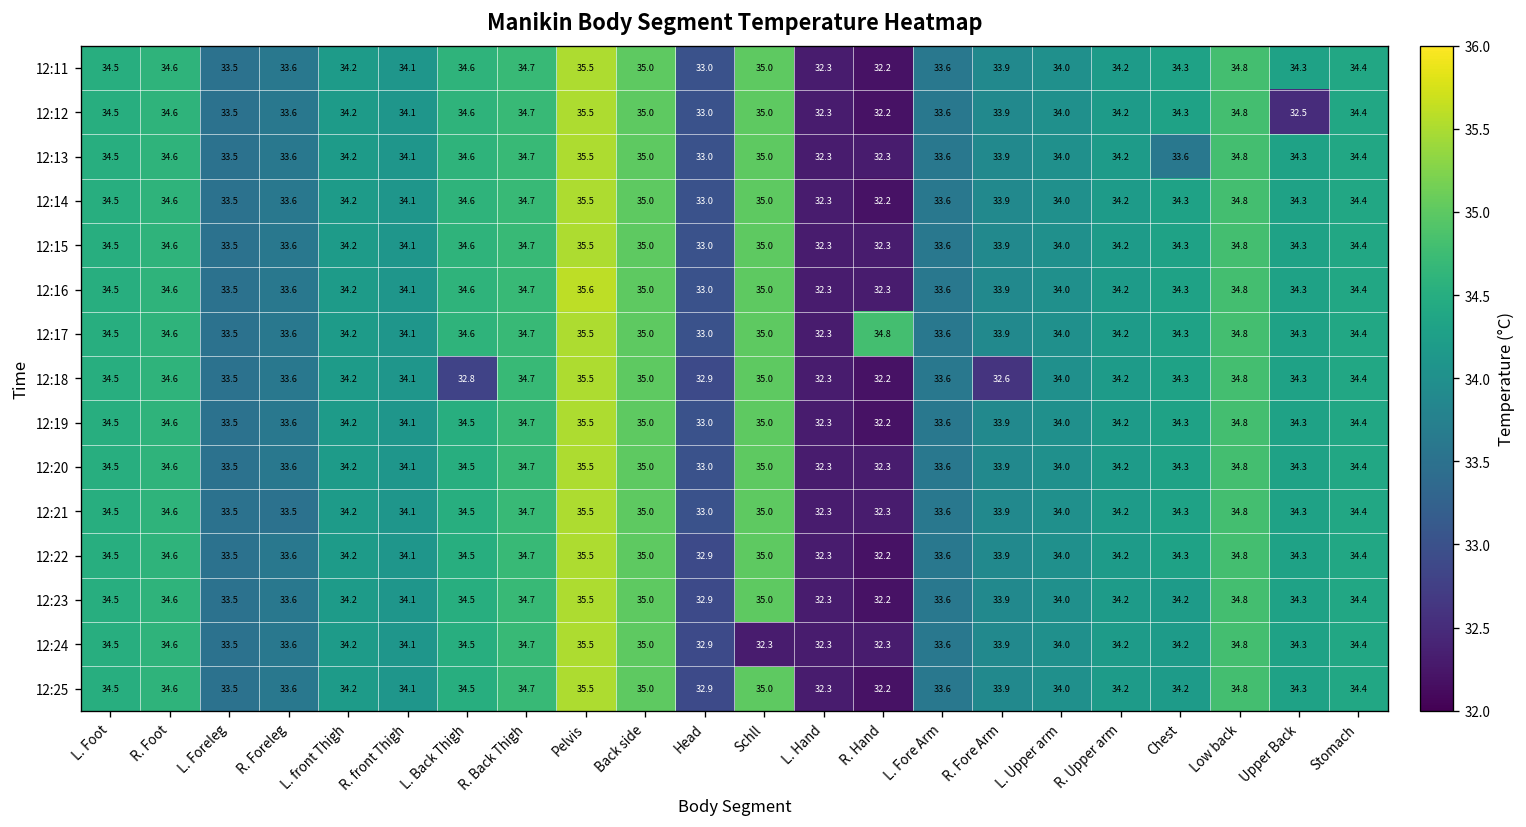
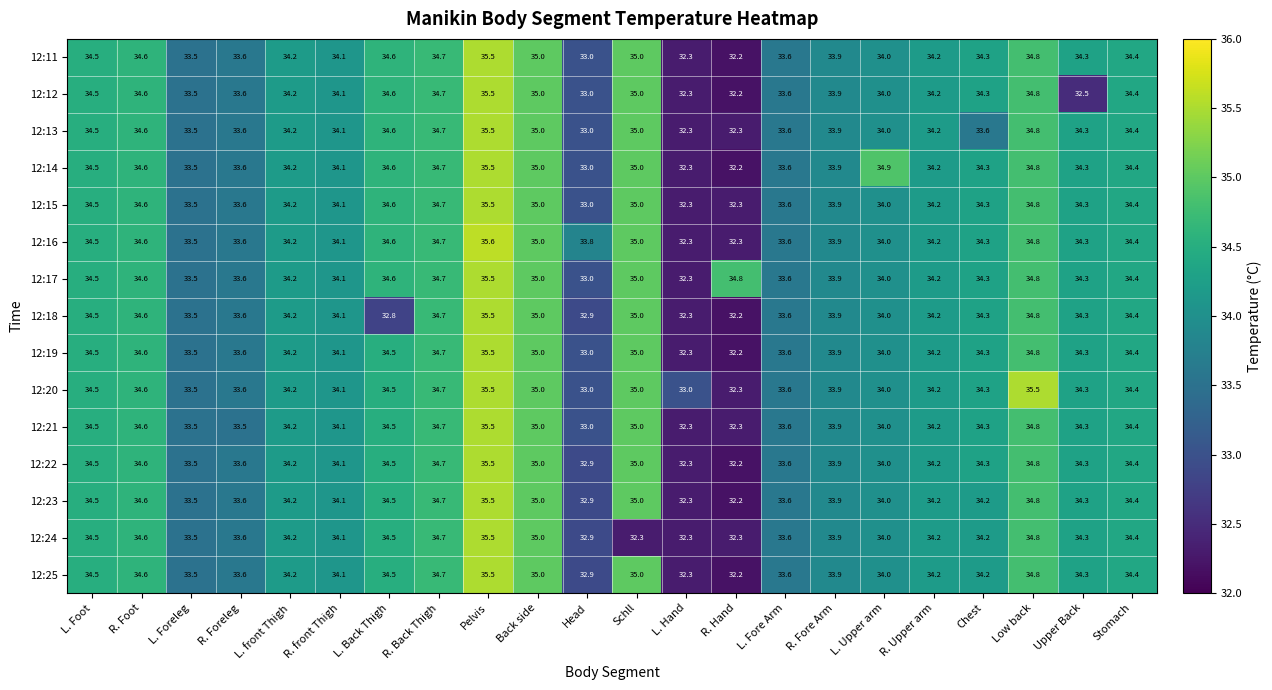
  {
    "12:14": {
      "L. Foot": 34.5,
      "R. Foot": 34.6,
      "L. Foreleg": 33.5,
      "R. Foreleg": 33.6,
      "L. front Thigh": 34.2,
      "R. front Thigh": 34.1,
      "L. Back Thigh": 34.6,
      "R. Back Thigh": 34.7,
      "Pelvis": 35.5,
      "Back side": 35.0,
      "Head": 33.0,
      "Schll": 35.0,
      "L. Hand": 32.3,
      "R. Hand": 32.2,
      "L. Fore Arm": 33.6,
      "R. Fore Arm": 33.9,
-     "L. Upper arm": 34.0,
+     "L. Upper arm": 34.9,
      "R. Upper arm": 34.2,
      "Chest": 34.3,
      "Low back": 34.8,
      "Upper Back": 34.3,
      "Stomach": 34.4
    },
    "12:16": {
      "L. Foot": 34.5,
      "R. Foot": 34.6,
      "L. Foreleg": 33.5,
      "R. Foreleg": 33.6,
      "L. front Thigh": 34.2,
      "R. front Thigh": 34.1,
      "L. Back Thigh": 34.6,
      "R. Back Thigh": 34.7,
      "Pelvis": 35.6,
      "Back side": 35.0,
-     "Head": 33.0,
+     "Head": 33.8,
      "Schll": 35.0,
      "L. Hand": 32.3,
      "R. Hand": 32.3,
      "L. Fore Arm": 33.6,
      "R. Fore Arm": 33.9,
      "L. Upper arm": 34.0,
      "R. Upper arm": 34.2,
      "Chest": 34.3,
      "Low back": 34.8,
      "Upper Back": 34.3,
      "Stomach": 34.4
    },
    "12:18": {
      "L. Foot": 34.5,
      "R. Foot": 34.6,
      "L. Foreleg": 33.5,
      "R. Foreleg": 33.6,
      "L. front Thigh": 34.2,
      "R. front Thigh": 34.1,
      "L. Back Thigh": 32.8,
      "R. Back Thigh": 34.7,
      "Pelvis": 35.5,
      "Back side": 35.0,
      "Head": 32.9,
      "Schll": 35.0,
      "L. Hand": 32.3,
      "R. Hand": 32.2,
      "L. Fore Arm": 33.6,
-     "R. Fore Arm": 32.6,
+     "R. Fore Arm": 33.9,
      "L. Upper arm": 34.0,
      "R. Upper arm": 34.2,
      "Chest": 34.3,
      "Low back": 34.8,
      "Upper Back": 34.3,
      "Stomach": 34.4
    },
    "12:20": {
      "L. Foot": 34.5,
      "R. Foot": 34.6,
      "L. Foreleg": 33.5,
      "R. Foreleg": 33.6,
      "L. front Thigh": 34.2,
      "R. front Thigh": 34.1,
      "L. Back Thigh": 34.5,
      "R. Back Thigh": 34.7,
      "Pelvis": 35.5,
      "Back side": 35.0,
      "Head": 33.0,
      "Schll": 35.0,
-     "L. Hand": 32.3,
+     "L. Hand": 33.0,
      "R. Hand": 32.3,
      "L. Fore Arm": 33.6,
      "R. Fore Arm": 33.9,
      "L. Upper arm": 34.0,
      "R. Upper arm": 34.2,
      "Chest": 34.3,
-     "Low back": 34.8,
+     "Low back": 35.5,
      "Upper Back": 34.3,
      "Stomach": 34.4
    }
  }
